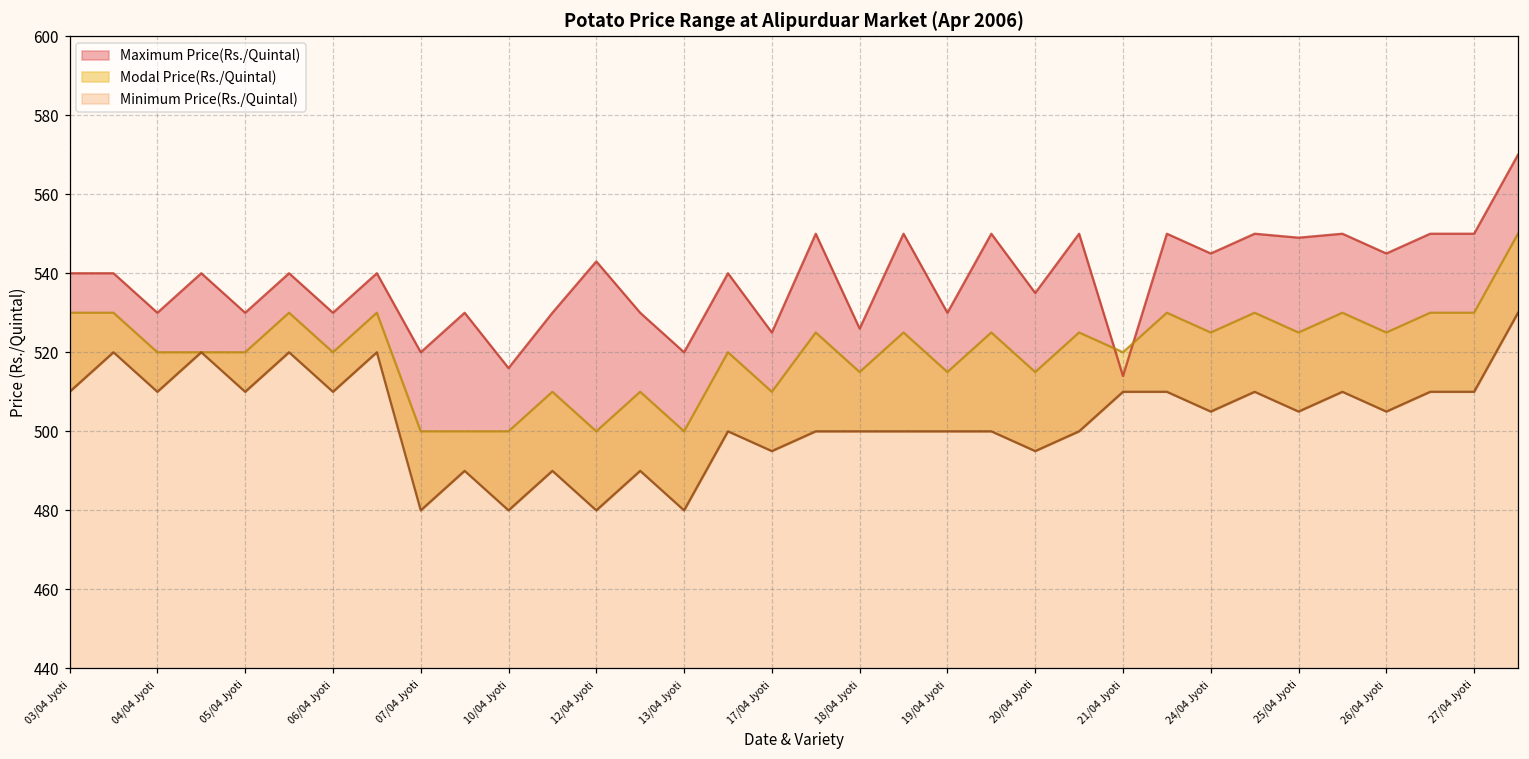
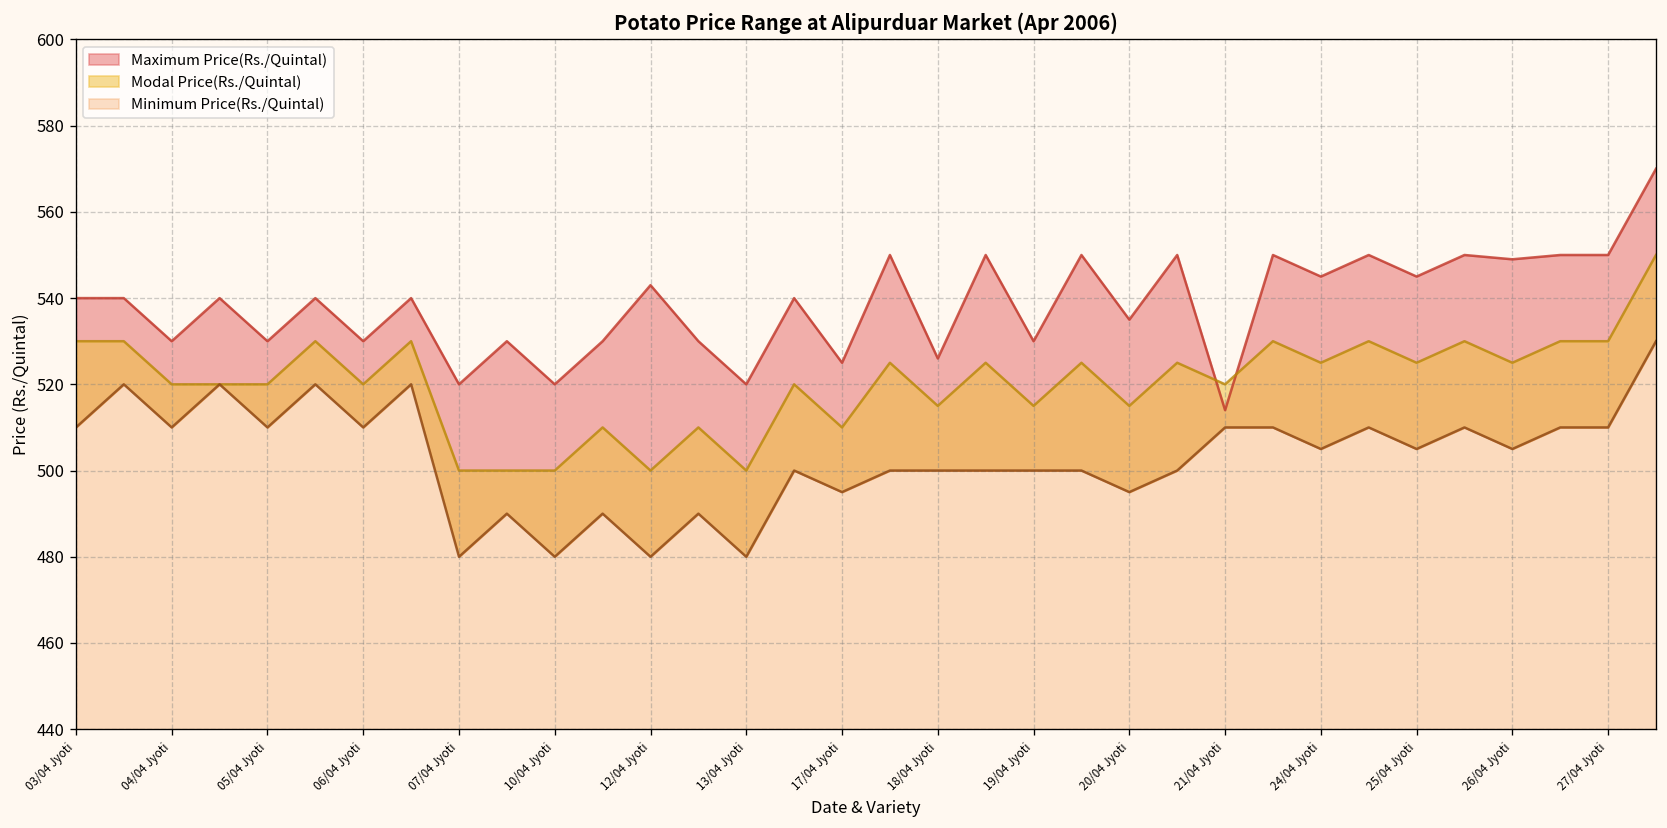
  {
    "Maximum Price(Rs./Quintal)": {
      "03/04 Jyoti": 540,
      "04/04 Jyoti": 530,
      "05/04 Jyoti": 530,
      "06/04 Jyoti": 530,
      "07/04 Jyoti": 520,
-     "10/04 Jyoti": 516,
+     "10/04 Jyoti": 520,
      "12/04 Jyoti": 543,
      "13/04 Jyoti": 520,
      "17/04 Jyoti": 525,
      "18/04 Jyoti": 526,
      "19/04 Jyoti": 530,
      "20/04 Jyoti": 535,
      "21/04 Jyoti": 514,
      "24/04 Jyoti": 545,
-     "25/04 Jyoti": 549,
-     "26/04 Jyoti": 545,
+     "25/04 Jyoti": 545,
+     "26/04 Jyoti": 549,
      "27/04 Jyoti": 550
    }
  }
